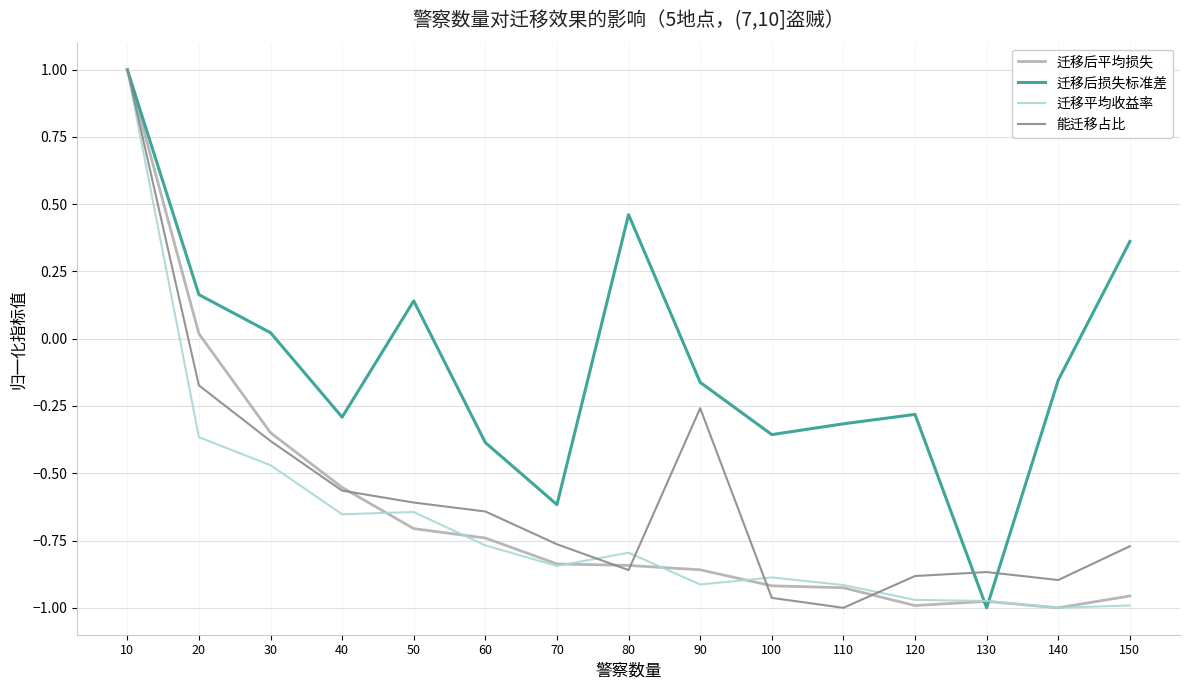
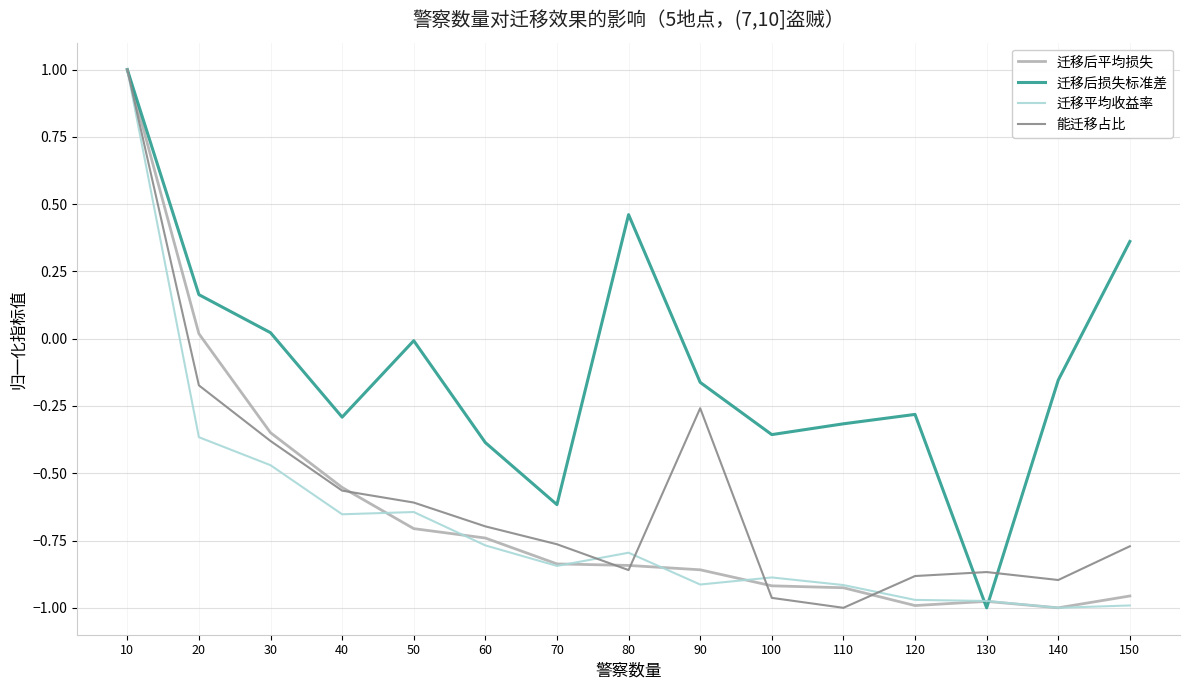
  {
    "迁移后损失标准差": {
      "20": 0.16,
      "30": 0.02,
      "40": -0.29,
-     "50": 0.14,
+     "50": -0.01,
      "60": -0.39,
      "70": -0.62,
      "80": 0.46,
      "90": -0.16,
      "100": -0.36,
      "110": -0.32,
      "120": -0.28,
      "130": -1.00,
      "140": -0.15,
      "150": 0.36
    },
    "能迁移占比": {
      "20": -0.17,
      "30": -0.38,
      "40": -0.56,
      "50": -0.61,
-     "60": -0.64,
+     "60": -0.70,
      "70": -0.76,
      "80": -0.86,
      "90": -0.26,
      "100": -0.96,
      "110": -1.00,
      "120": -0.88,
      "130": -0.87,
      "140": -0.90,
      "150": -0.77
    }
  }
